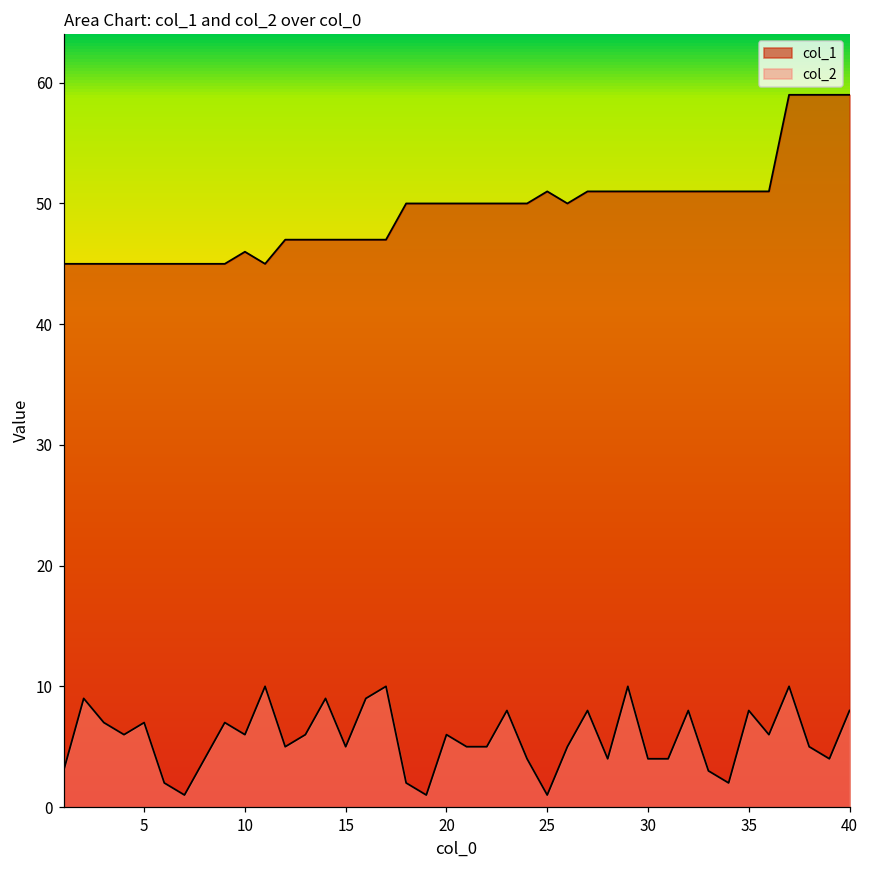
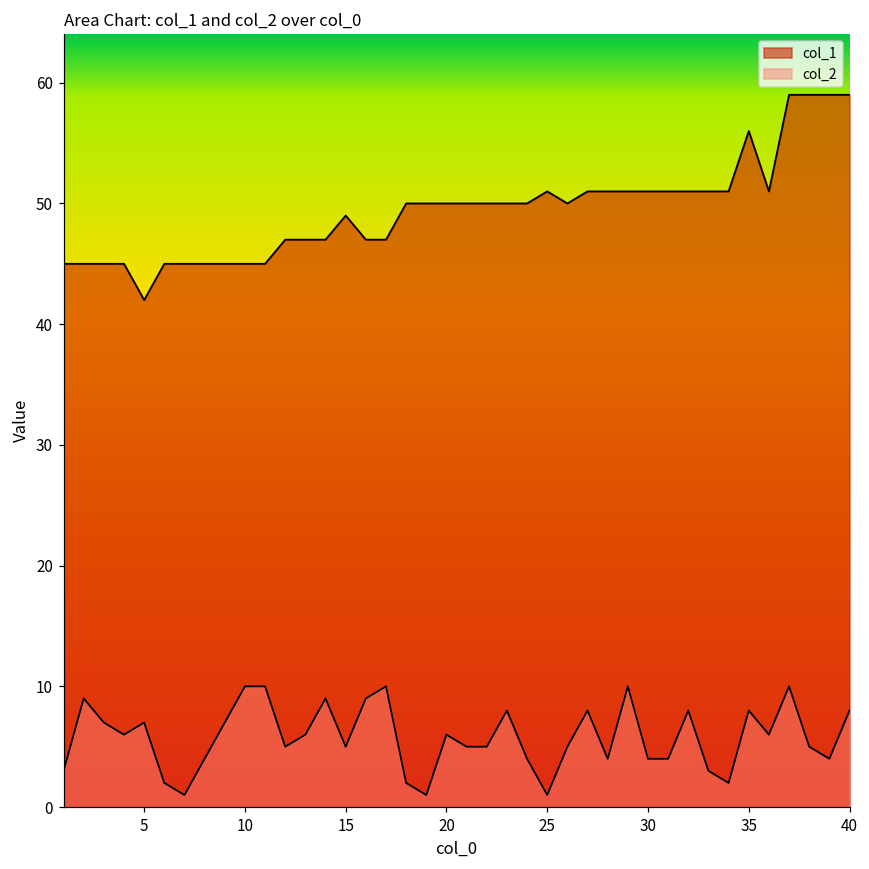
  {
    "col_1": {
-     "5": 45,
-     "10": 46,
-     "15": 47,
+     "5": 42,
+     "10": 45,
+     "15": 49,
      "20": 50,
      "25": 51,
      "30": 51,
-     "35": 51,
+     "35": 56,
      "40": 59
    },
    "col_2": {
      "5": 7,
-     "10": 6,
+     "10": 10,
      "15": 5,
      "20": 6,
      "25": 1,
      "30": 4,
      "35": 8,
      "40": 8
    }
  }
